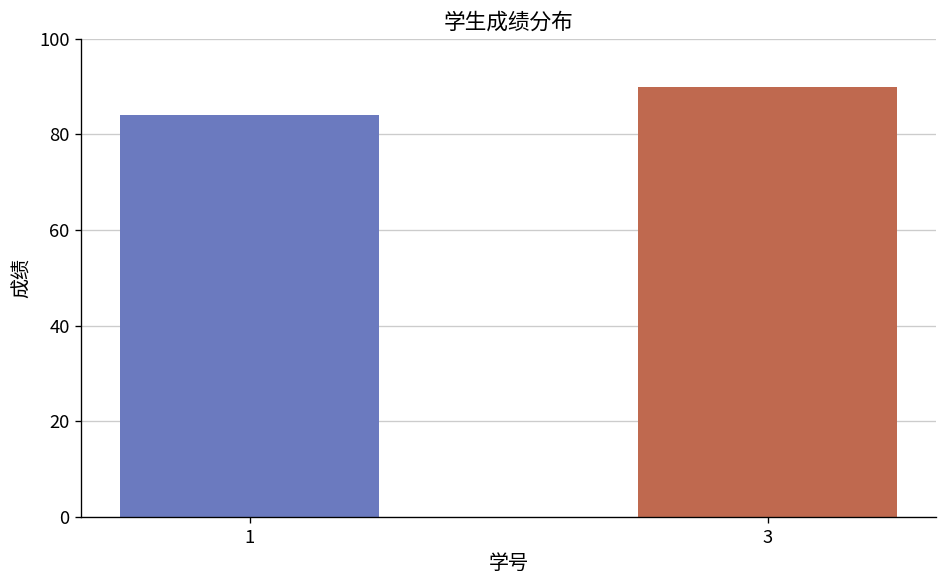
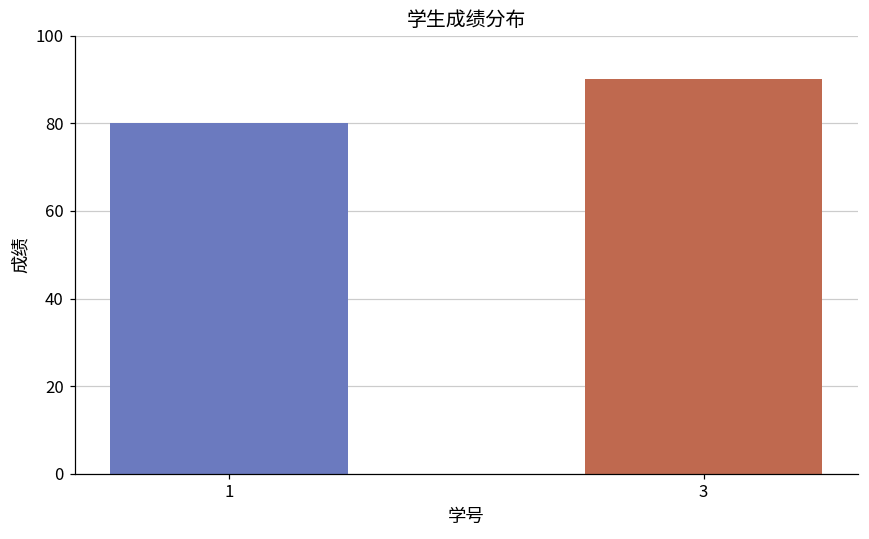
  {
-   "1": 84,
+   "1": 80,
    "3": 90
  }
